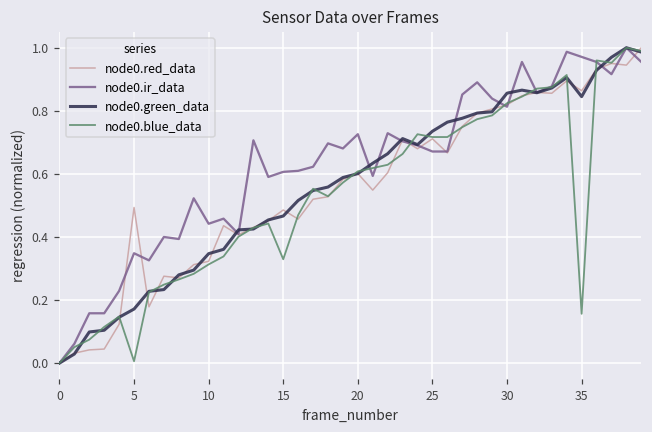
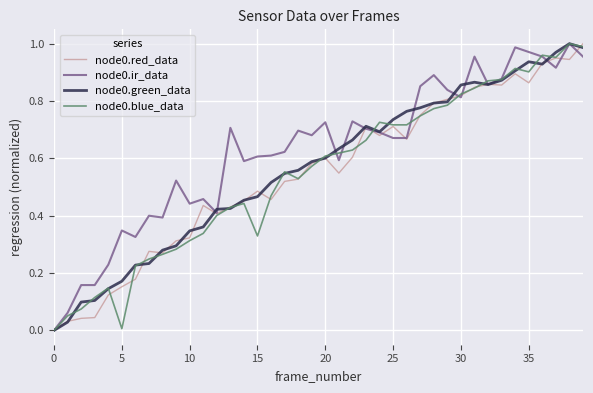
  {
    "node0.red_data": {
-     "5": 0.49,
+     "5": 0.15,
      "10": 0.32,
      "15": 0.49,
      "35": 0.86
    },
    "node0.ir_data": {
      "5": 0.35,
      "10": 0.44,
      "15": 0.61,
      "20": 0.73,
      "25": 0.67,
      "35": 0.97
    },
    "node0.green_data": {
      "5": 0.17,
      "10": 0.35,
      "15": 0.47,
      "25": 0.74,
      "30": 0.86,
-     "35": 0.84
+     "35": 0.94
    },
    "node0.blue_data": {
      "5": 0.01,
      "10": 0.31,
      "15": 0.33,
-     "35": 0.16
+     "35": 0.90
    }
  }
